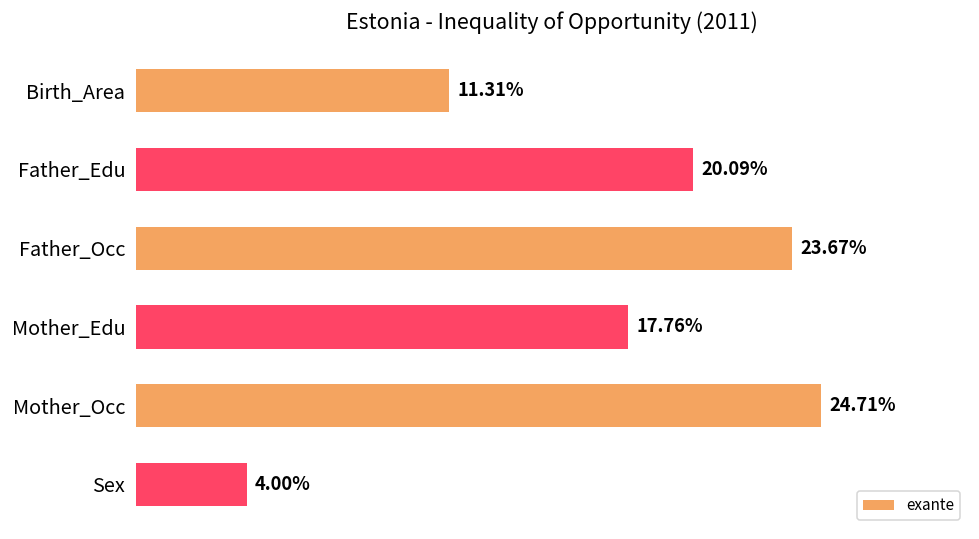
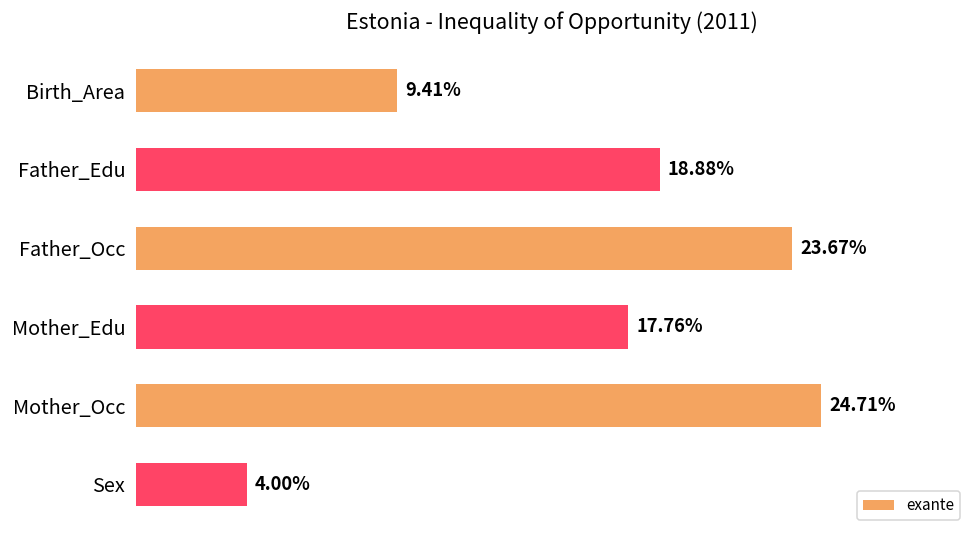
  {
-   "Birth_Area": "11.31%",
-   "Father_Edu": "20.09%",
+   "Birth_Area": "9.41%",
+   "Father_Edu": "18.88%",
    "Father_Occ": "23.67%",
    "Mother_Edu": "17.76%",
    "Mother_Occ": "24.71%",
    "Sex": "4.00%"
  }
